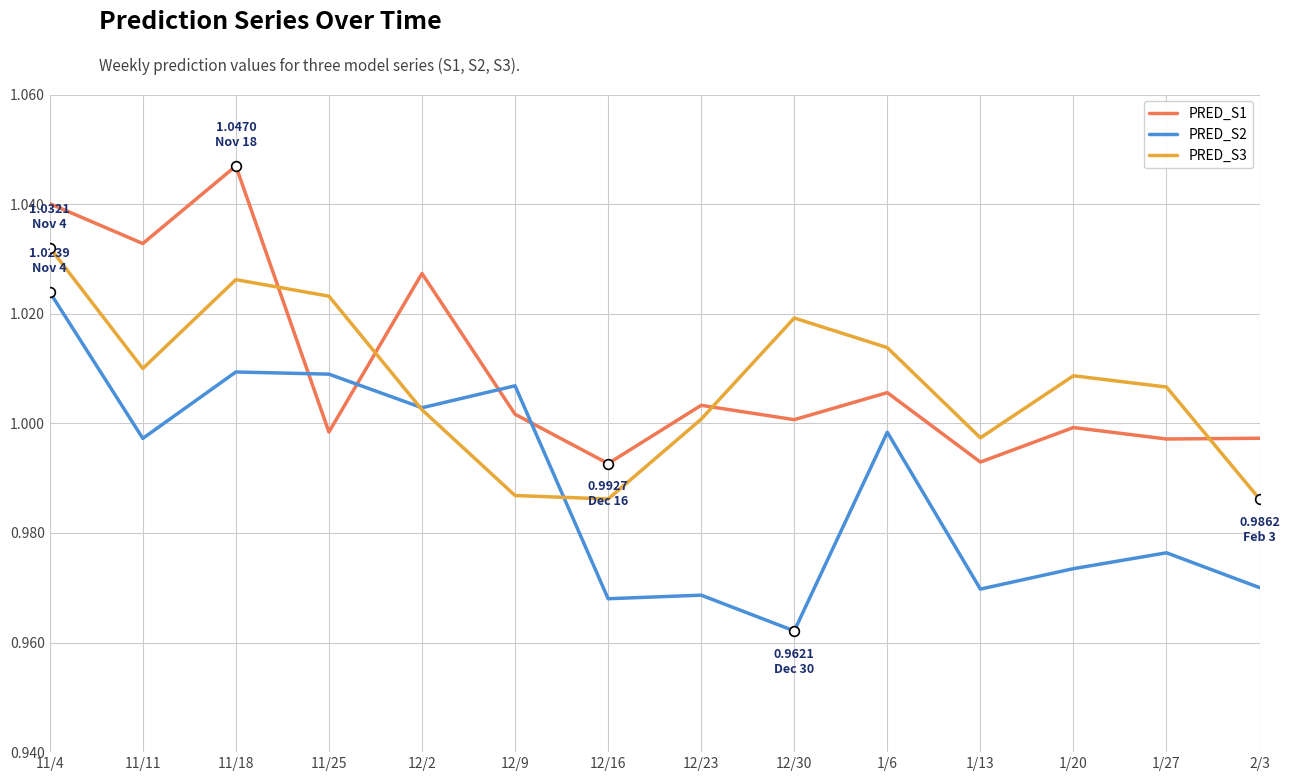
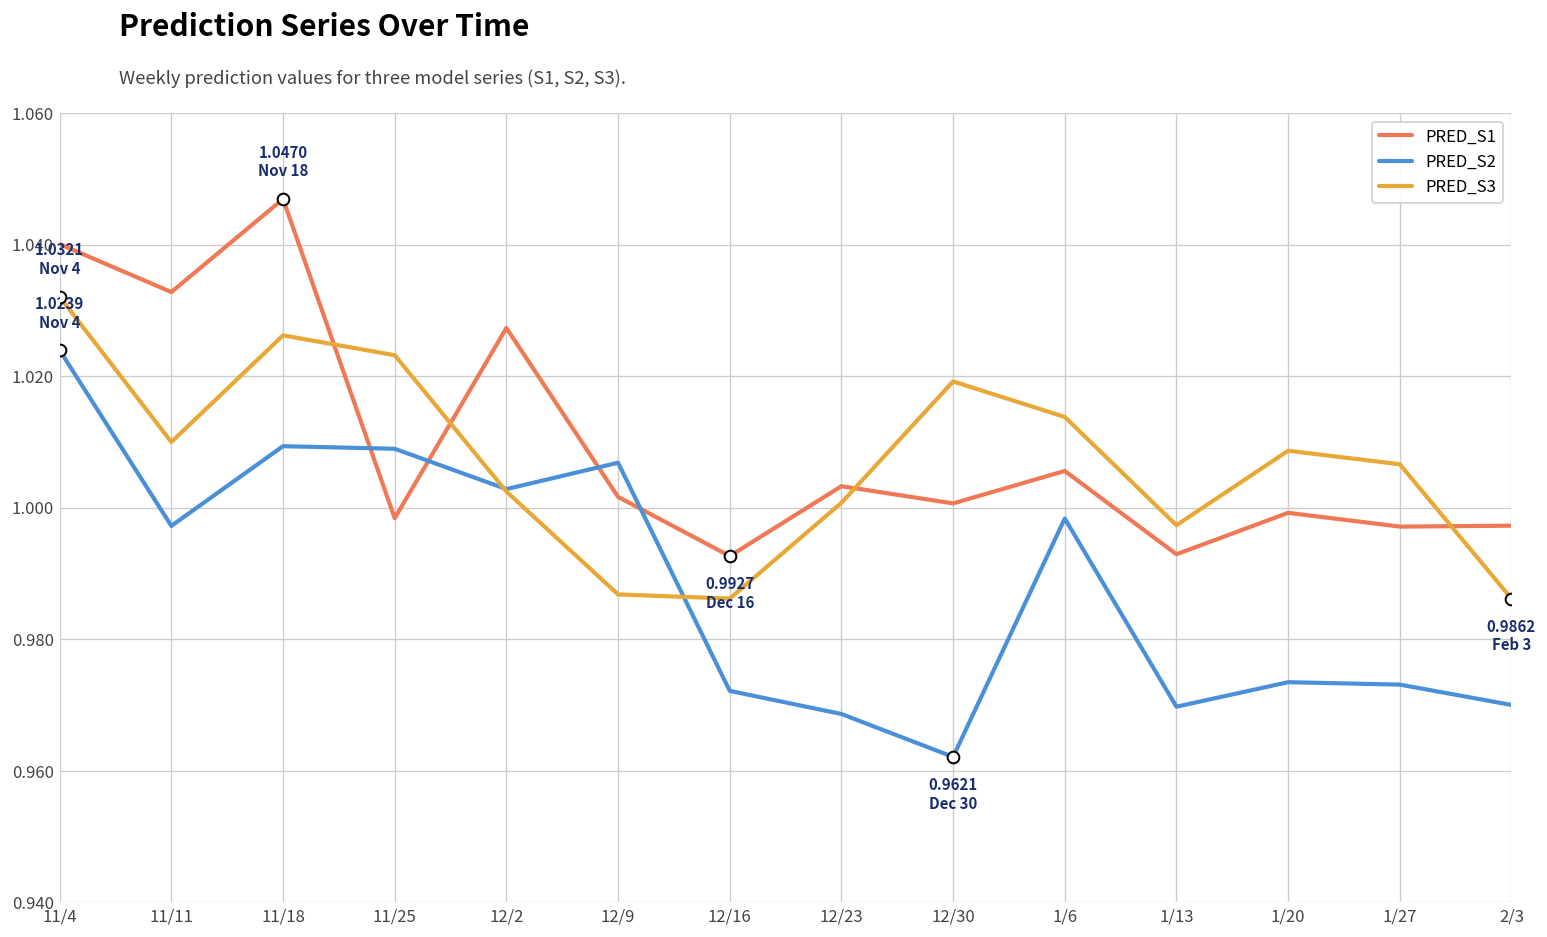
  {
    "PRED_S2": {
      "11/11": 0.997,
      "11/18": 1.009,
      "11/25": 1.009,
      "12/9": 1.007,
-     "12/16": 0.968,
+     "12/16": 0.972,
      "12/23": 0.969,
      "1/6": 0.998,
      "1/13": 0.970,
      "1/20": 0.973,
-     "1/27": 0.976,
+     "1/27": 0.973,
      "2/3": 0.970
    }
  }
